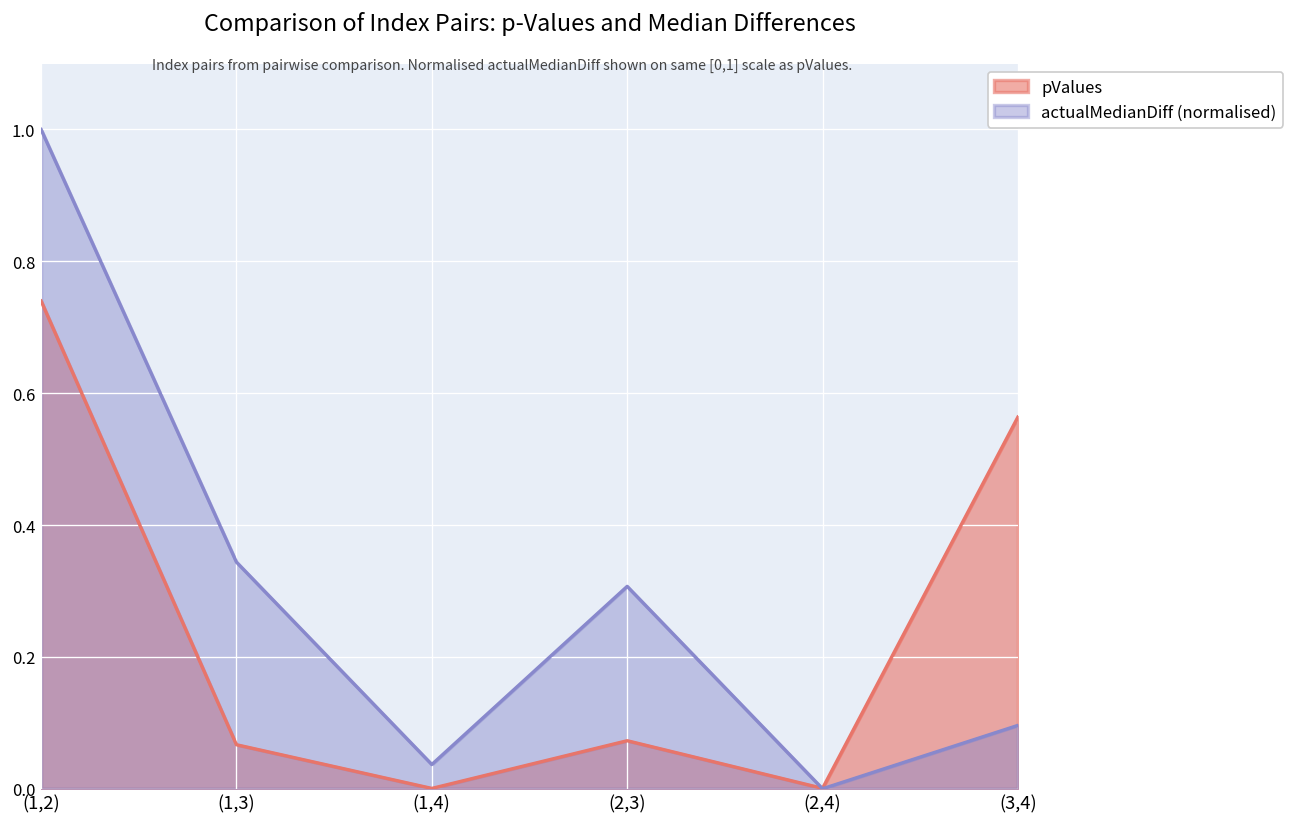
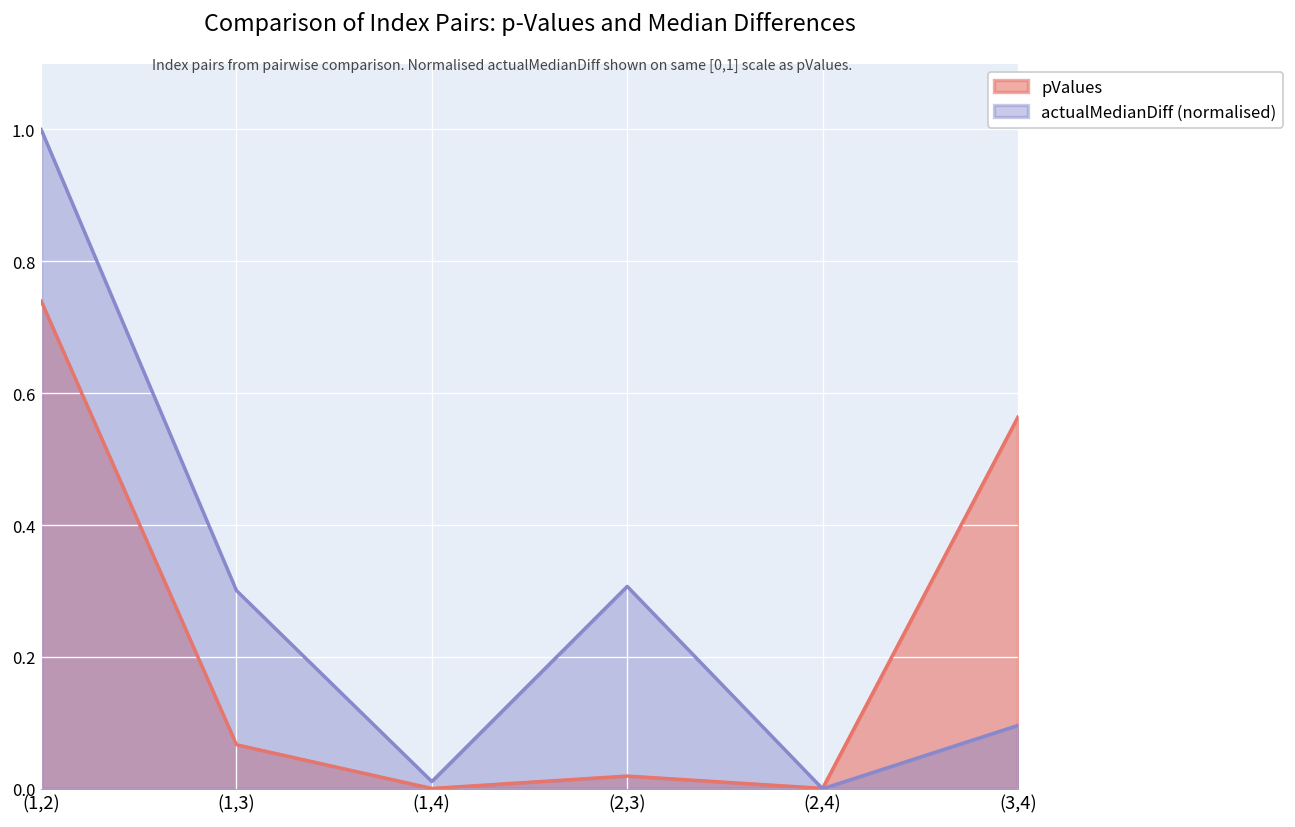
  {
    "pValues": {
      "(1,2)": 0.74,
      "(1,3)": 0.07,
      "(1,4)": 0.00,
-     "(2,3)": 0.07,
+     "(2,3)": 0.02,
      "(3,4)": 0.56
    },
    "actualMedianDiff (normalised)": {
      "(1,2)": 1.00,
-     "(1,3)": 0.34,
-     "(1,4)": 0.04,
+     "(1,3)": 0.30,
+     "(1,4)": 0.01,
      "(2,3)": 0.31,
      "(3,4)": 0.10
    }
  }
